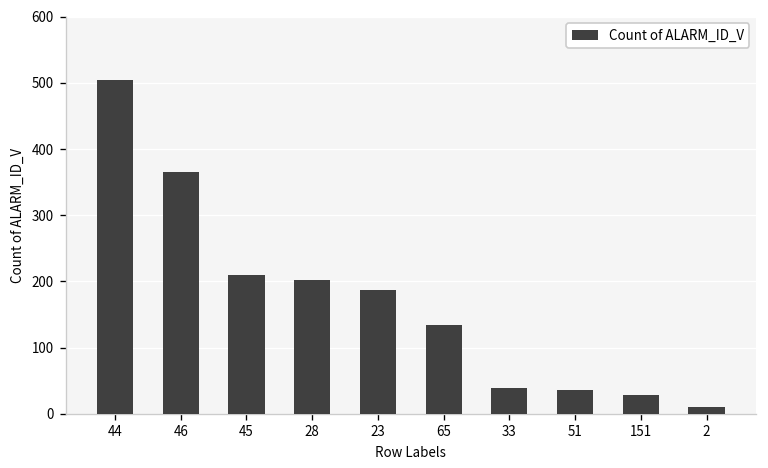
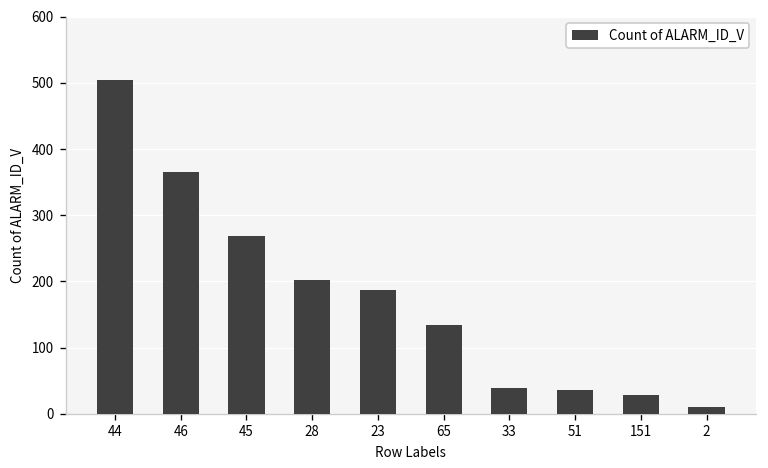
  {
    "44": 510,
    "46": 370,
-   "45": 210,
+   "45": 270,
    "28": 200,
    "23": 190,
    "65": 130,
    "33": 40,
    "51": 40,
    "151": 30,
    "2": 10
  }
